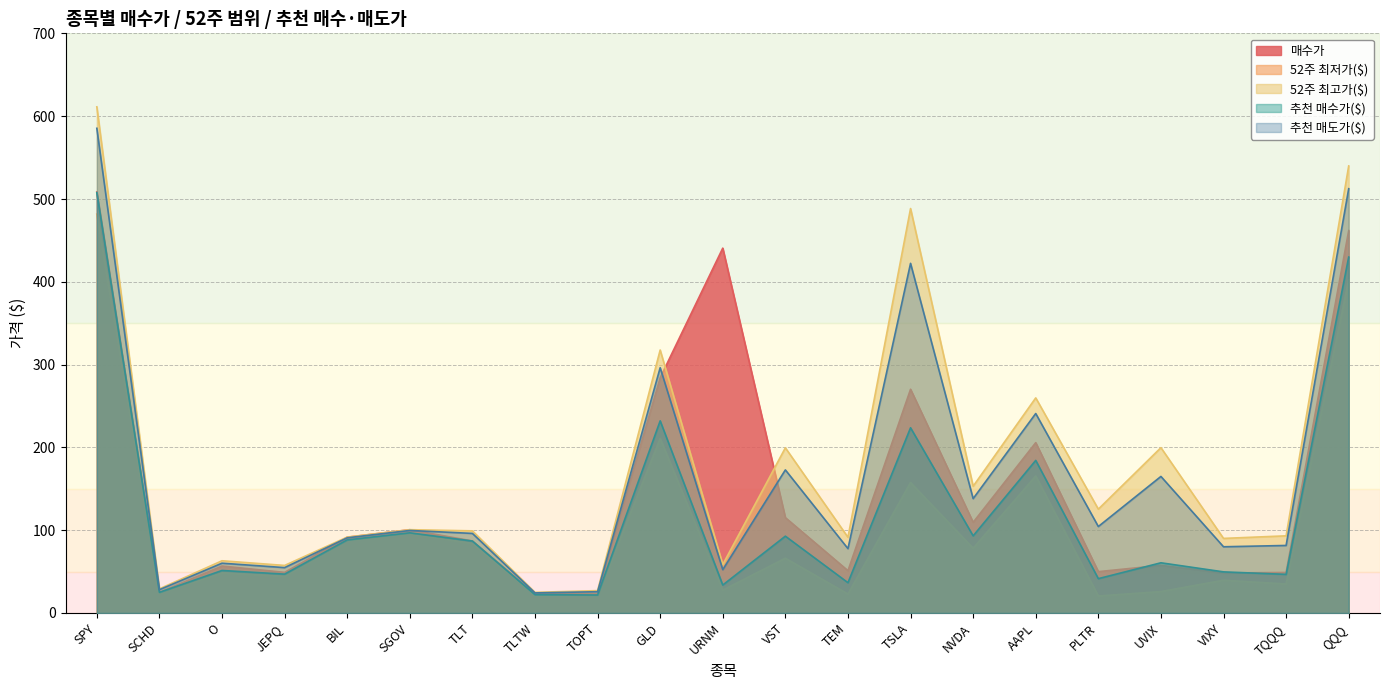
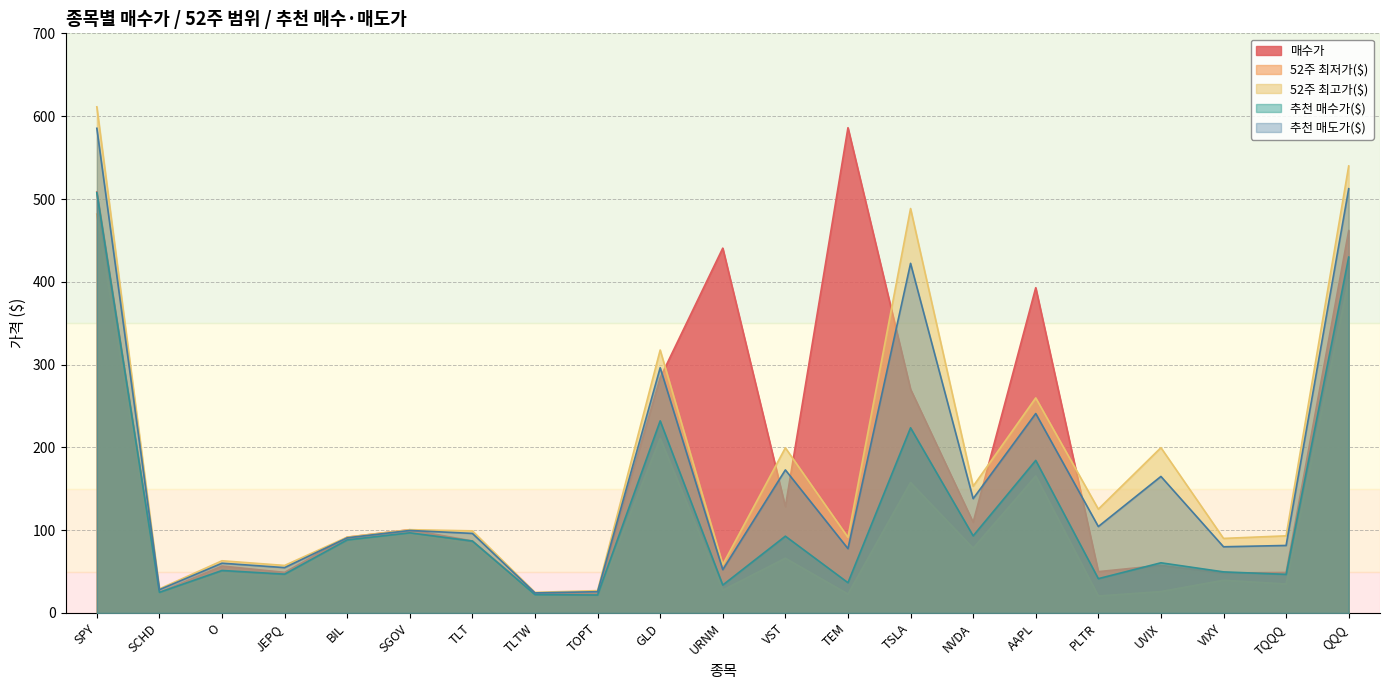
  {
    "매수가": {
      "O": 60,
      "GLD": 280,
      "URNM": 440,
-     "VST": 120,
-     "TEM": 50,
+     "VST": 130,
+     "TEM": 590,
      "TSLA": 270,
      "NVDA": 110,
-     "AAPL": 210,
+     "AAPL": 390,
      "PLTR": 50,
      "UVIX": 60,
      "QQQ": 460
    }
  }
